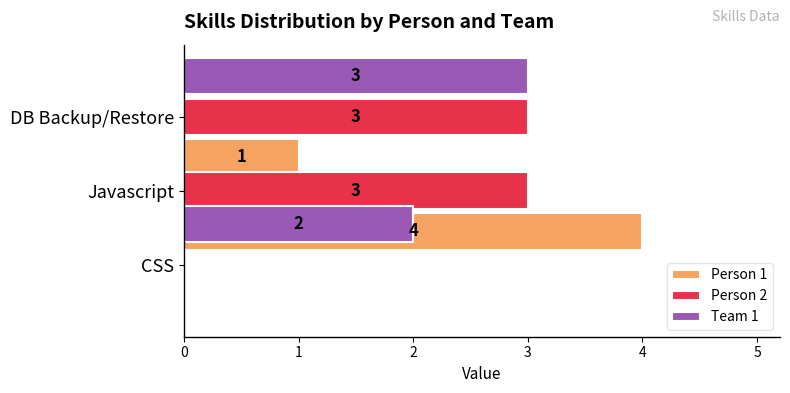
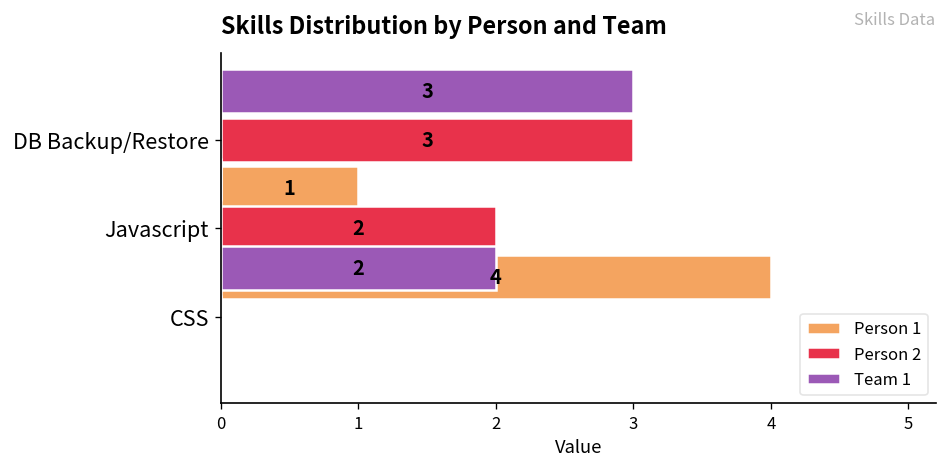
  {
    "Person 2": {
      "DB Backup/Restore": 3,
-     "Javascript": 3
+     "Javascript": 2
    }
  }
